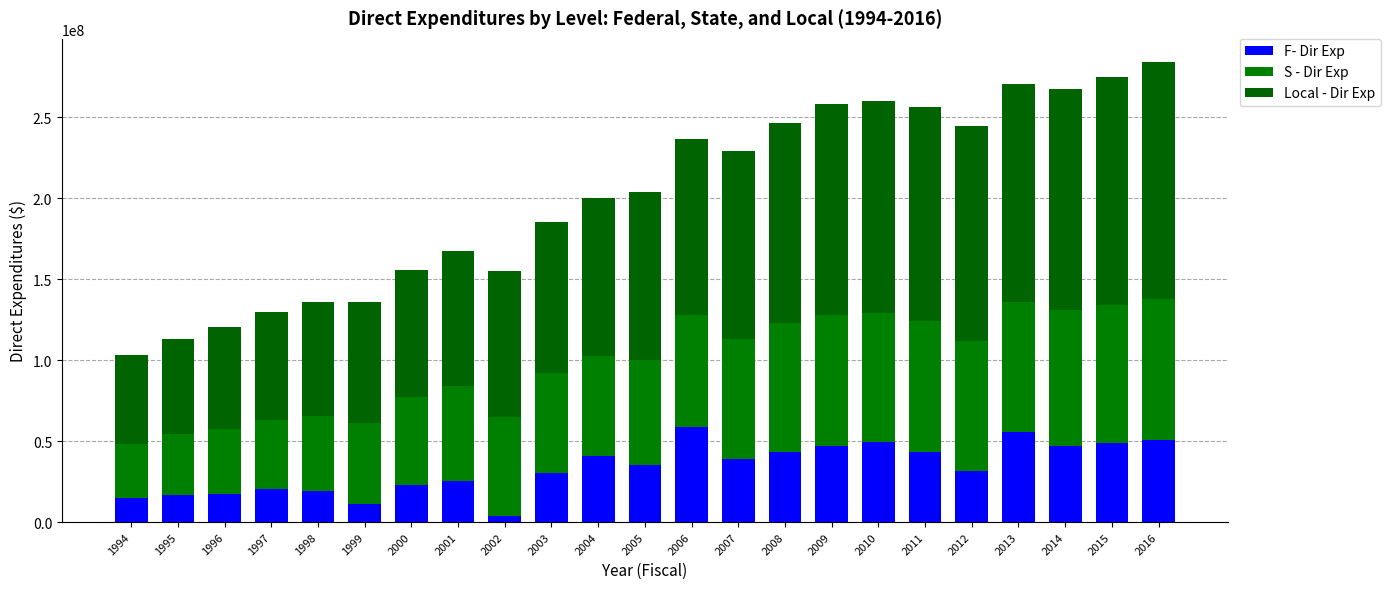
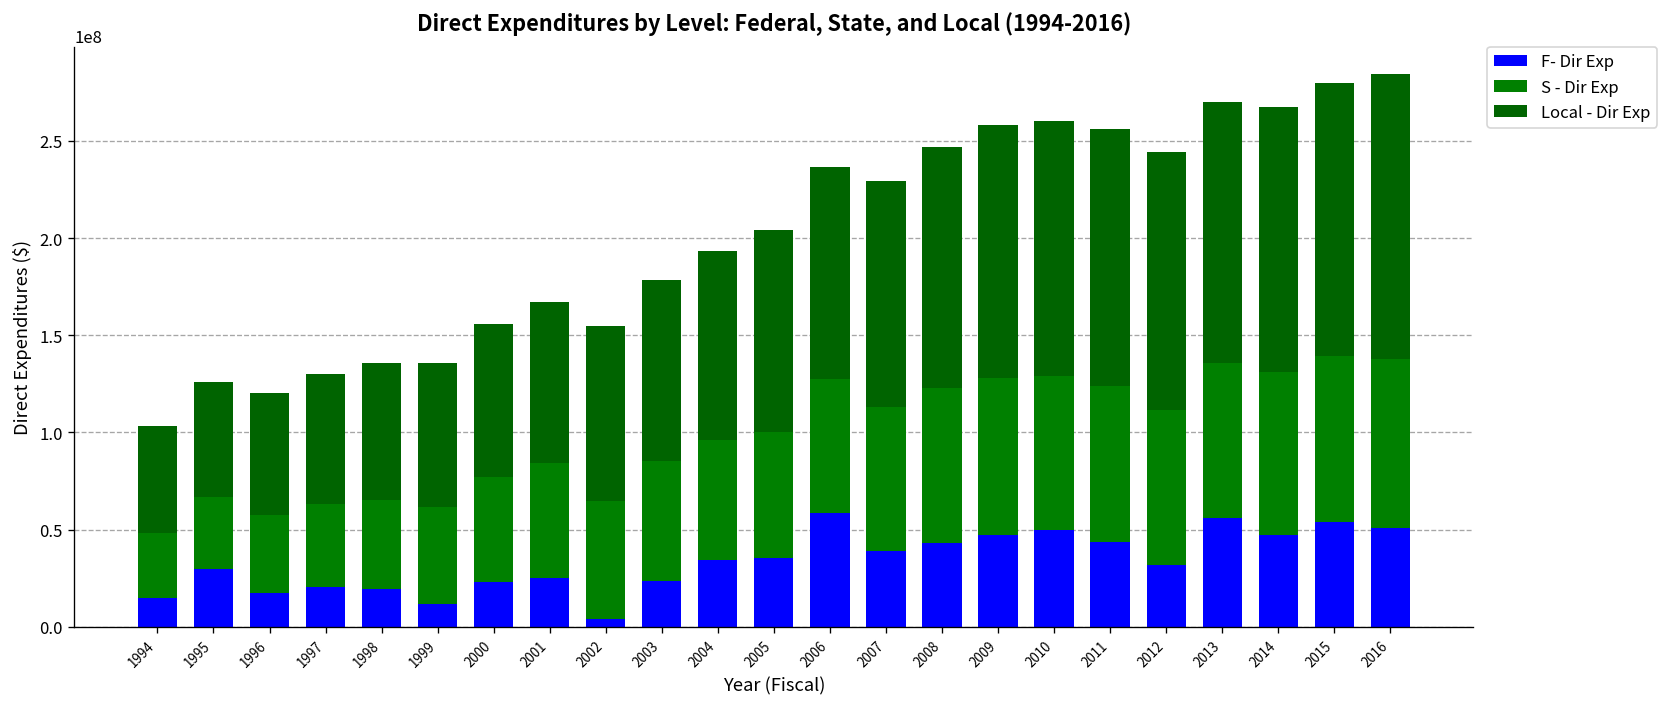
  {
    "F- Dir Exp": {
      "1994": 15000000,
-     "1995": 17000000,
+     "1995": 30000000,
      "1996": 17000000,
      "1997": 21000000,
      "1998": 19000000,
      "1999": 11000000,
      "2000": 23000000,
      "2001": 25000000,
      "2002": 4000000,
-     "2003": 30000000,
-     "2004": 41000000,
+     "2003": 23000000,
+     "2004": 34000000,
      "2005": 35000000,
      "2006": 59000000,
      "2007": 39000000,
      "2008": 43000000,
      "2009": 47000000,
      "2010": 50000000,
      "2011": 43000000,
      "2012": 32000000,
      "2013": 56000000,
      "2014": 47000000,
-     "2015": 49000000,
+     "2015": 54000000,
      "2016": 51000000
    }
  }
